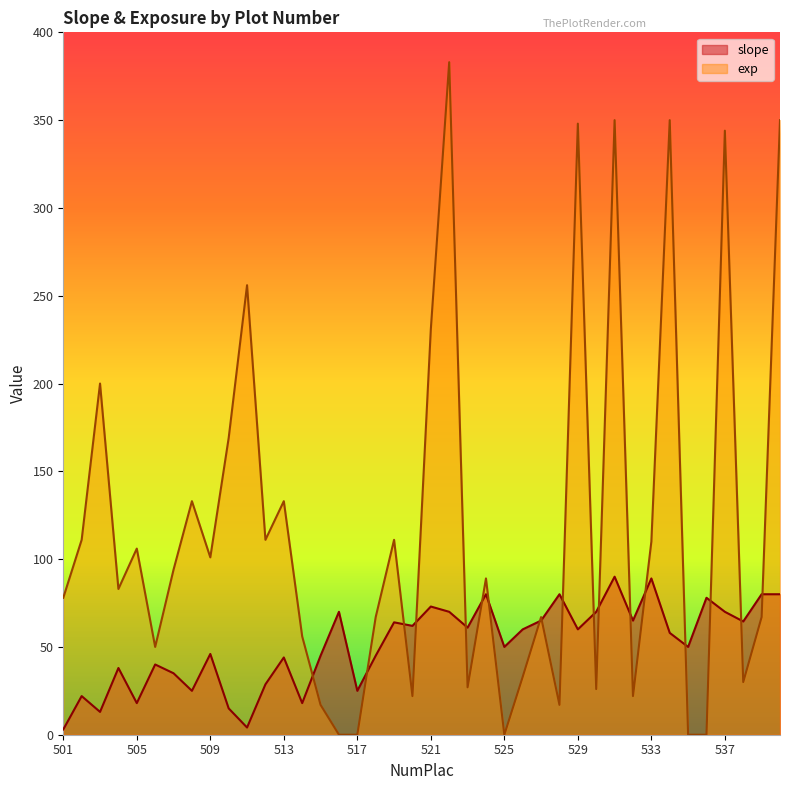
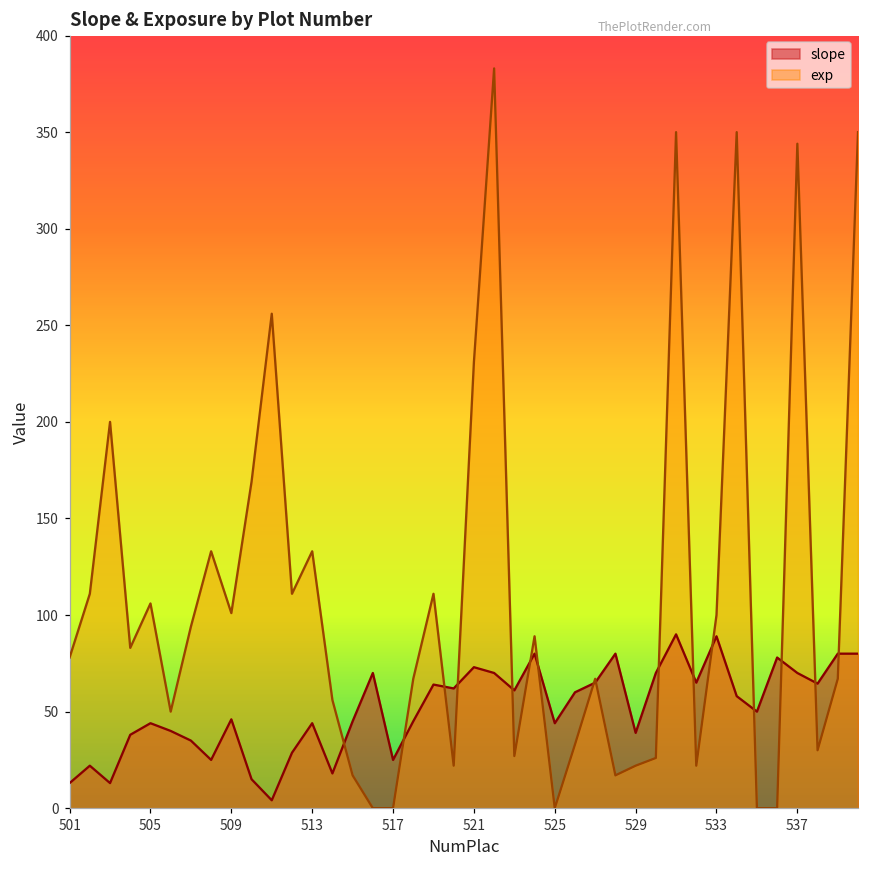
  {
    "slope": {
-     "501": 3,
-     "505": 18,
+     "501": 13,
+     "505": 44,
      "509": 46,
      "513": 44,
      "517": 25,
      "521": 73,
-     "525": 50,
-     "529": 60,
+     "525": 44,
+     "529": 39,
      "533": 89,
      "537": 70
    },
    "exp": {
      "501": 78,
      "505": 106,
      "509": 101,
      "513": 133,
      "517": 0,
      "521": 231,
      "525": 0,
-     "529": 348,
-     "533": 110,
+     "529": 22,
+     "533": 100,
      "537": 344
    }
  }
